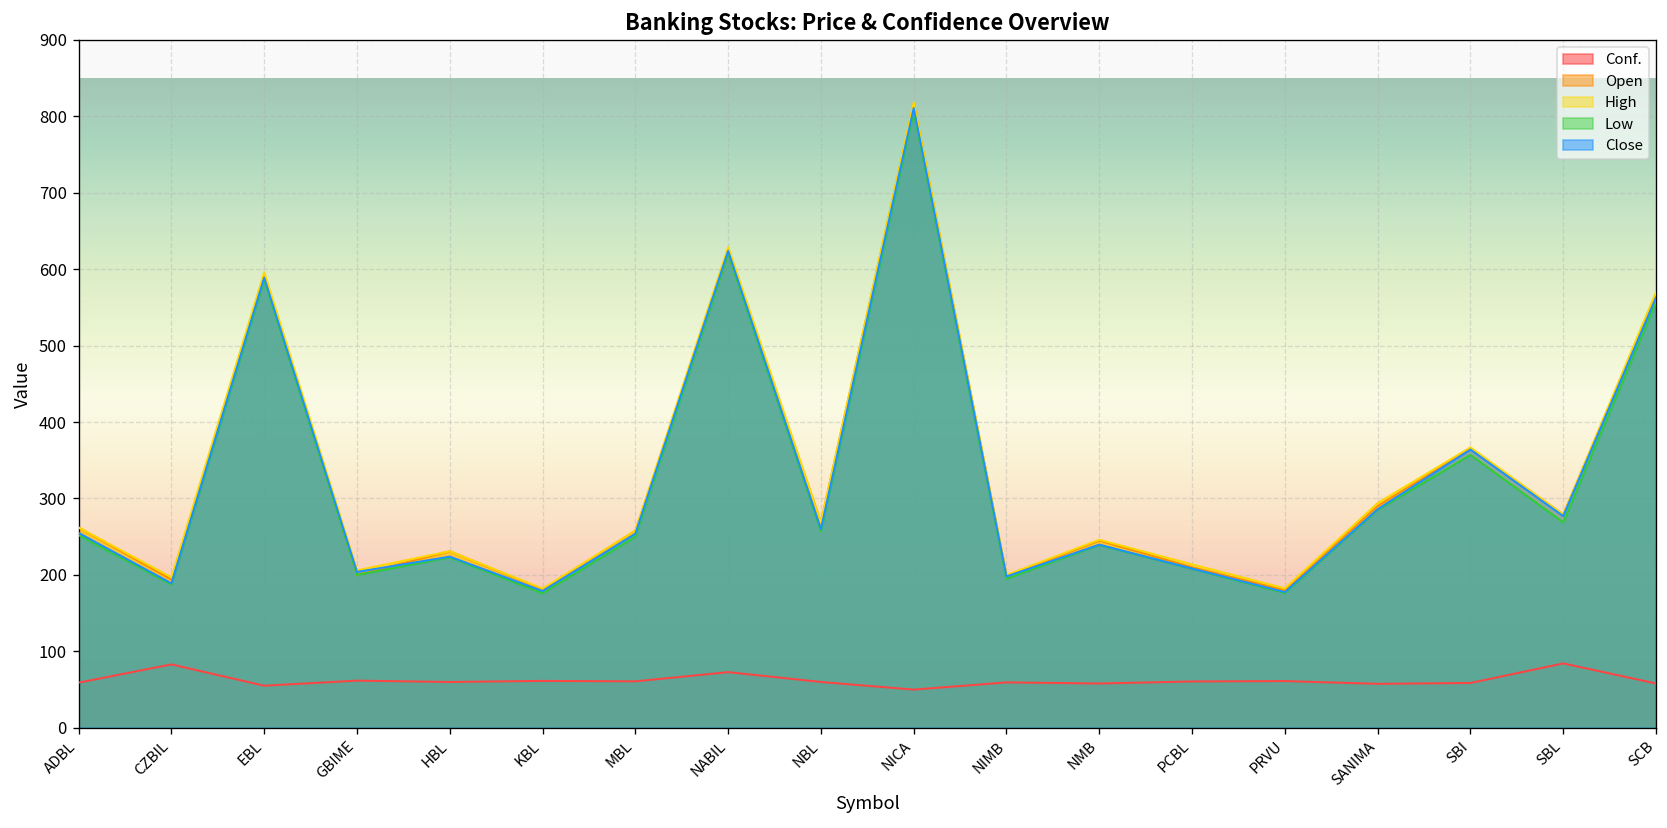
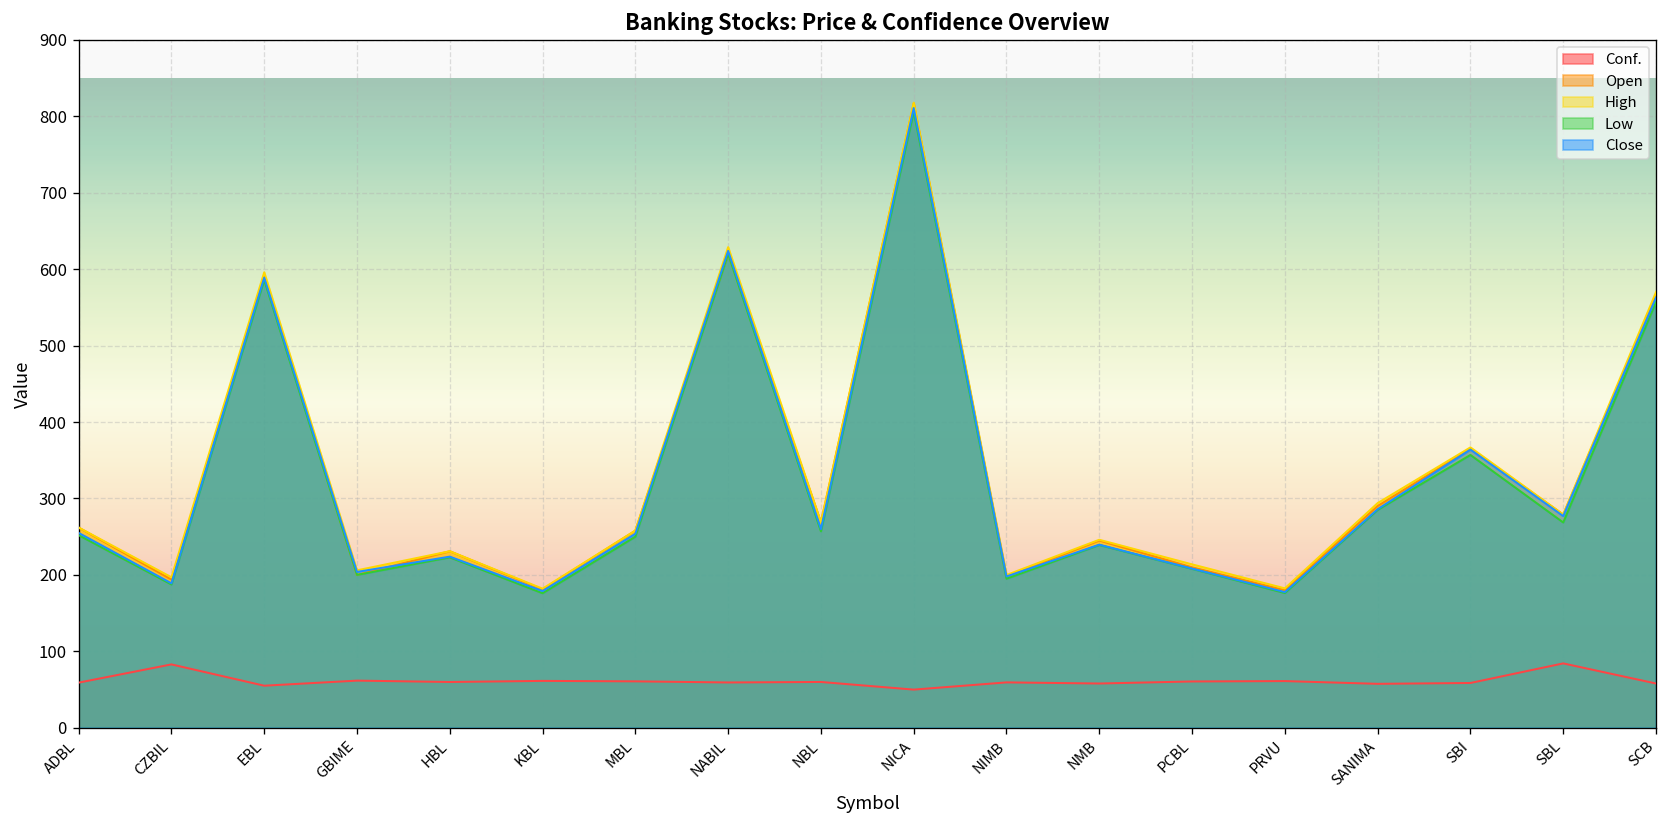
  {
    "Conf.": {
      "ADBL": 60,
      "CZBIL": 80,
      "EBL": 60,
      "GBIME": 60,
      "HBL": 60,
      "KBL": 60,
      "MBL": 60,
-     "NABIL": 70,
+     "NABIL": 60,
      "NBL": 60,
      "NICA": 50,
      "NIMB": 60,
      "NMB": 60,
      "PCBL": 60,
      "PRVU": 60,
      "SANIMA": 60,
      "SBI": 60,
      "SBL": 80,
      "SCB": 60
    },
    "High": {
      "EBL": 600,
      "NABIL": 630,
      "SCB": 570
    },
    "Low": {
      "NICA": 810,
      "SBI": 360,
      "SBL": 270,
      "SCB": 560
    },
    "Close": {
      "NICA": 810
    }
  }
